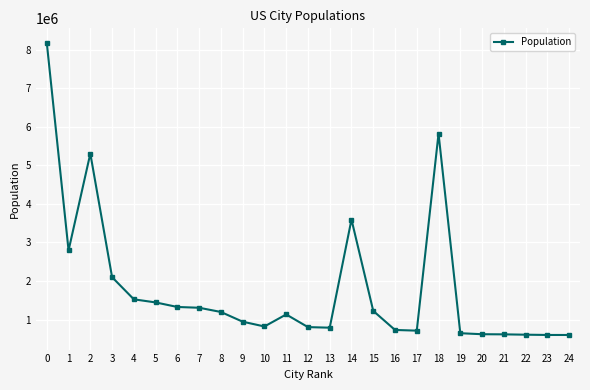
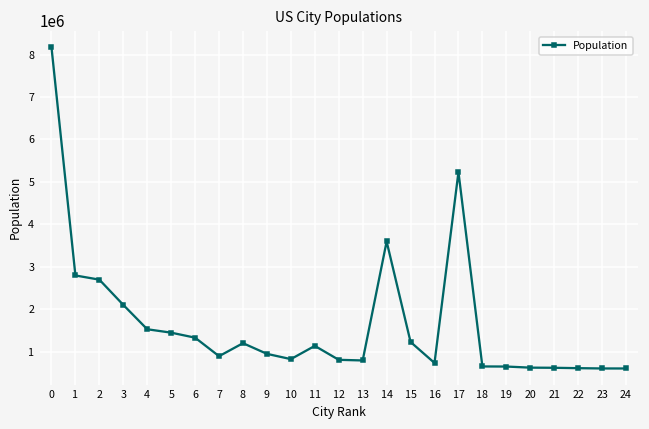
  {
    "0": 8200000,
    "1": 2800000,
-   "2": 5300000,
+   "2": 2700000,
    "3": 2100000,
    "4": 1500000,
    "5": 1400000,
    "6": 1300000,
-   "7": 1300000,
+   "7": 900000,
    "8": 1200000,
    "9": 900000,
    "10": 800000,
    "11": 1100000,
    "12": 800000,
    "13": 800000,
    "14": 3600000,
    "15": 1200000,
    "16": 700000,
-   "17": 700000,
-   "18": 5800000,
+   "17": 5200000,
+   "18": 600000,
    "19": 600000,
    "20": 600000,
    "21": 600000,
    "22": 600000,
    "23": 600000,
    "24": 600000
  }
